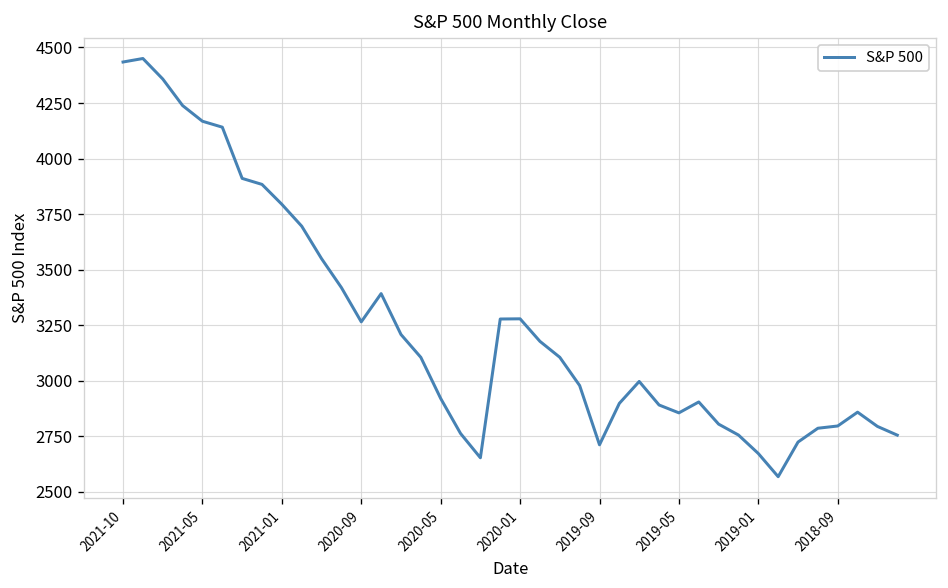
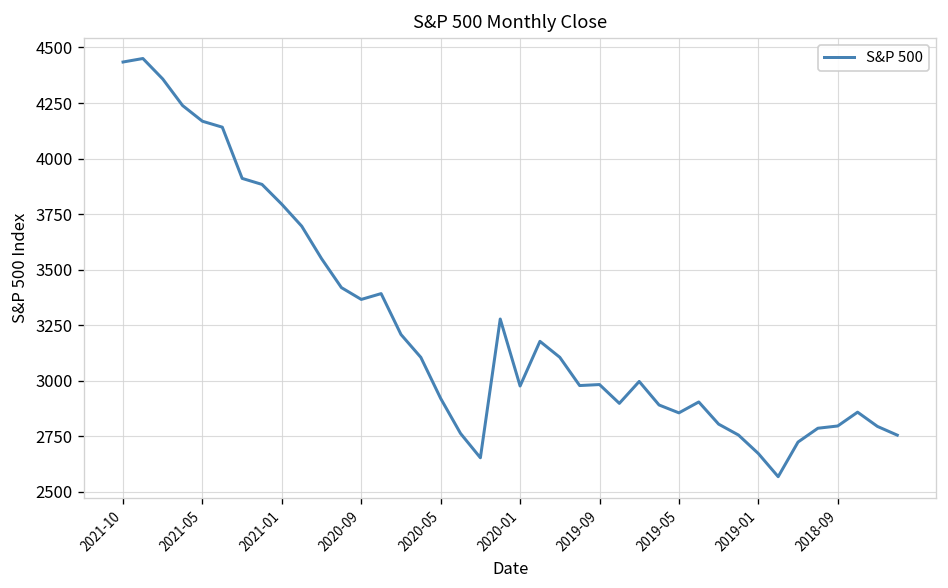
  {
    "2021-10": 4430,
    "2021-05": 4170,
    "2021-01": 3790,
-   "2020-09": 3260,
+   "2020-09": 3370,
    "2020-05": 2920,
-   "2020-01": 3280,
-   "2019-09": 2710,
+   "2020-01": 2980,
+   "2019-09": 2980,
    "2019-05": 2850,
    "2019-01": 2670,
    "2018-09": 2800
  }
